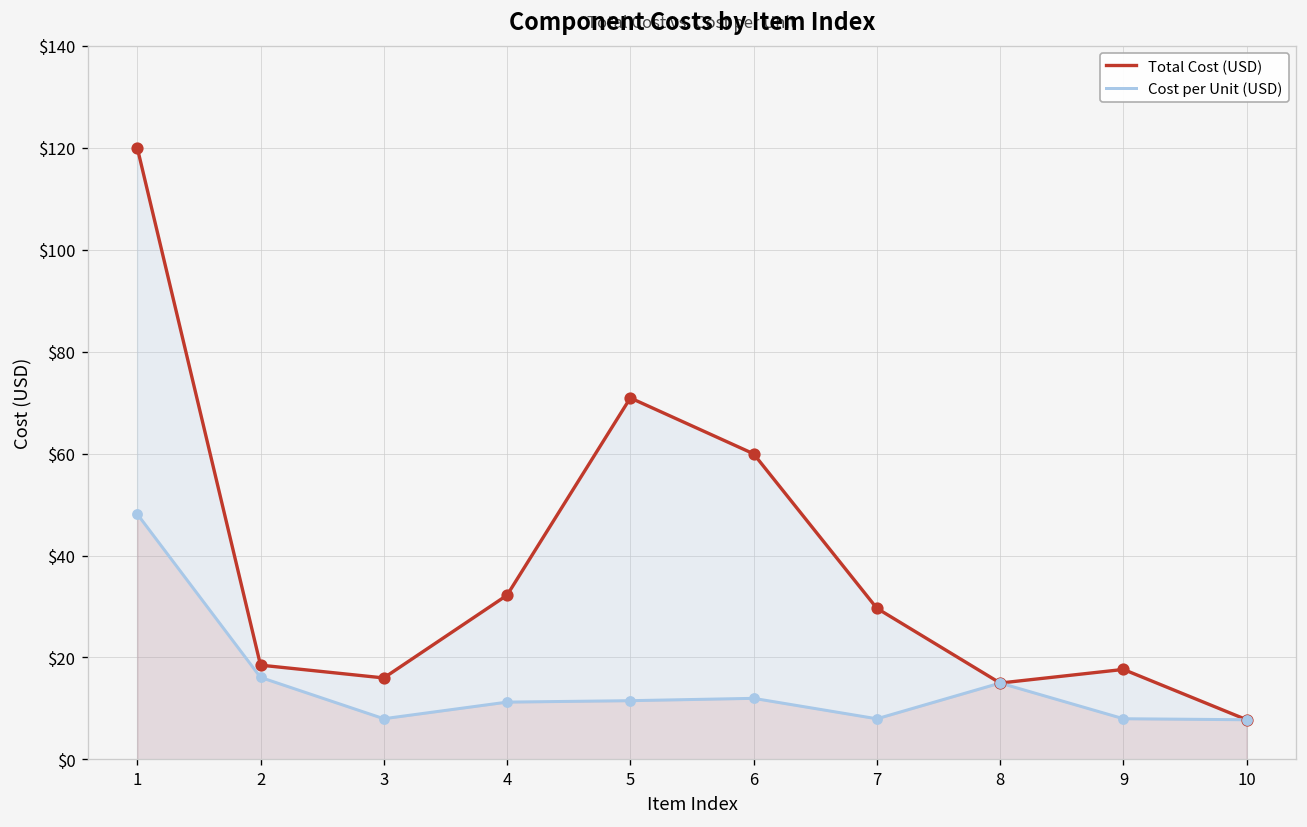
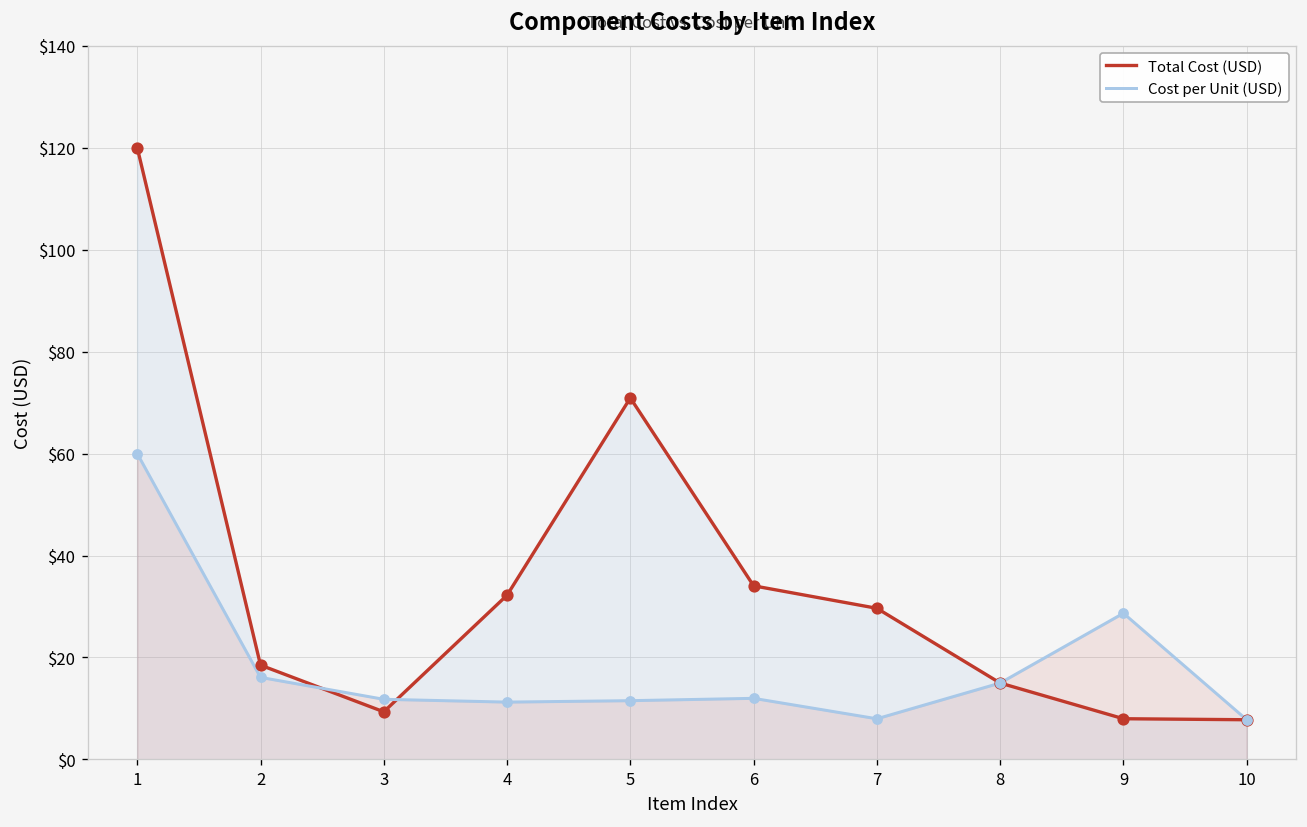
  {
    "Total Cost (USD)": {
      "1": "$120",
      "2": "$19",
-     "3": "$16",
+     "3": "$9",
      "4": "$32",
      "5": "$71",
-     "6": "$60",
+     "6": "$34",
      "7": "$30",
-     "9": "$18"
+     "9": "$8"
    },
    "Cost per Unit (USD)": {
-     "1": "$48",
+     "1": "$60",
      "2": "$16",
-     "3": "$8",
+     "3": "$12",
      "4": "$11",
      "5": "$12",
      "6": "$12",
      "7": "$8",
-     "9": "$8"
+     "9": "$29"
    }
  }
